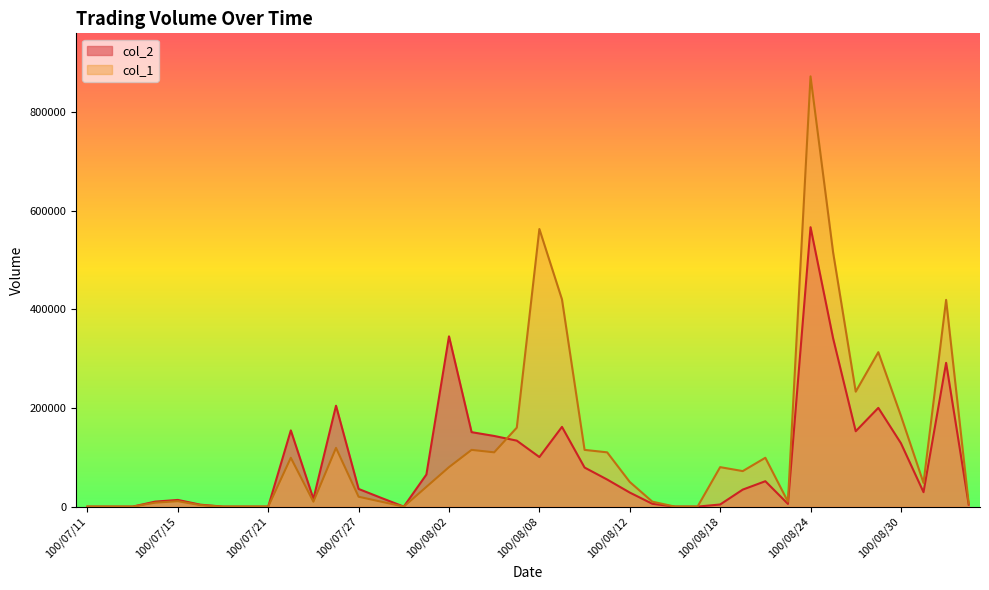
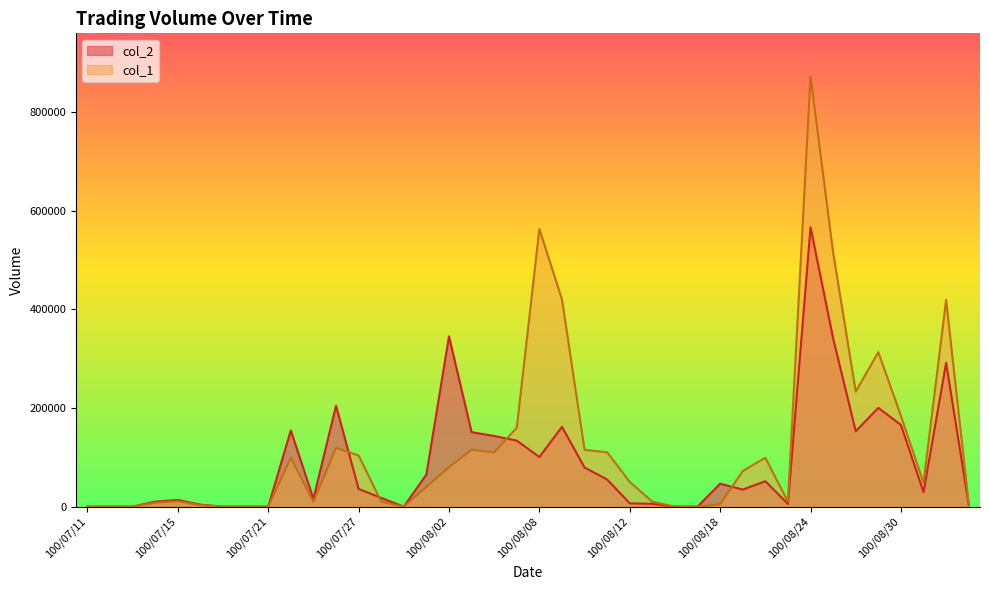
  {
    "col_2": {
      "100/07/27": 40000,
      "100/08/02": 350000,
      "100/08/08": 100000,
-     "100/08/12": 30000,
-     "100/08/18": 0,
+     "100/08/12": 10000,
+     "100/08/18": 50000,
      "100/08/24": 570000,
-     "100/08/30": 130000
+     "100/08/30": 170000
    },
    "col_1": {
-     "100/07/27": 20000,
+     "100/07/27": 100000,
      "100/08/02": 80000,
      "100/08/08": 560000,
      "100/08/12": 50000,
-     "100/08/18": 80000,
+     "100/08/18": 0,
      "100/08/24": 870000,
      "100/08/30": 180000
    }
  }
